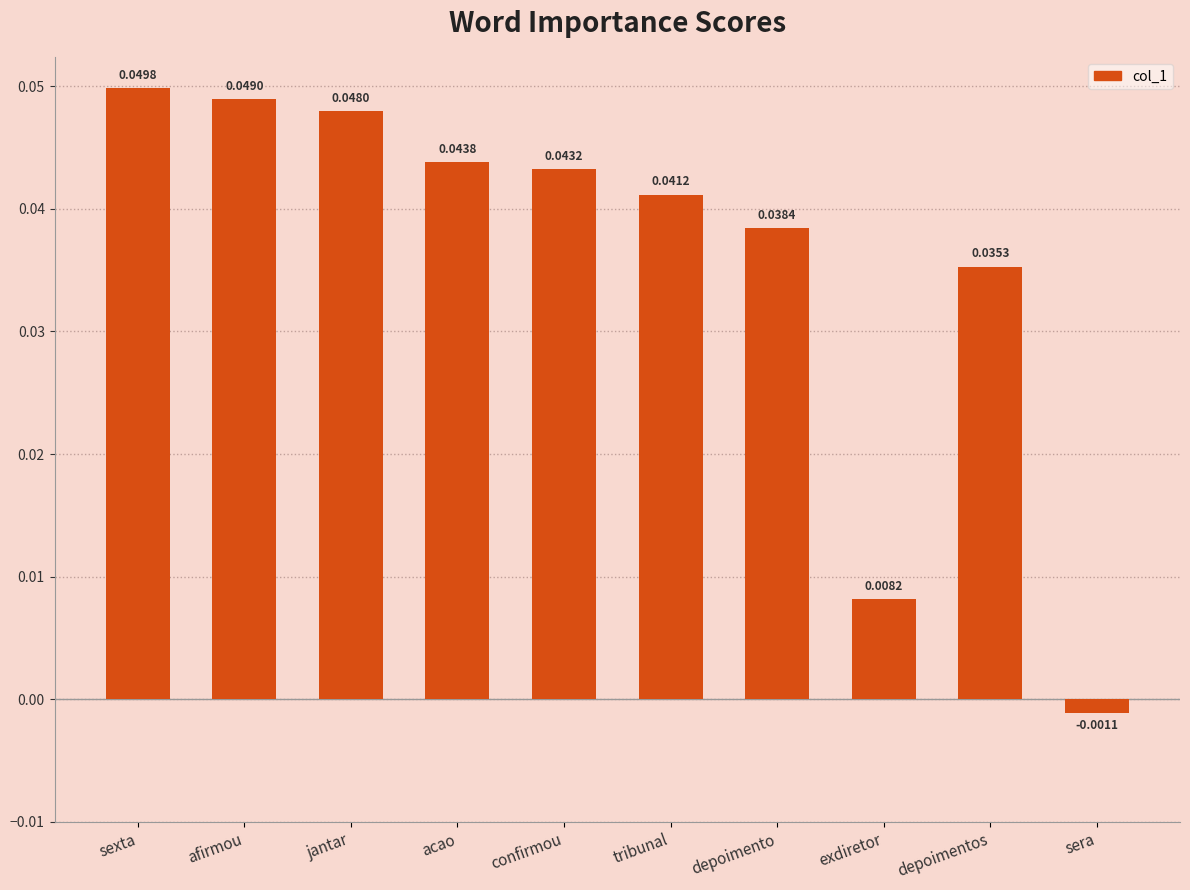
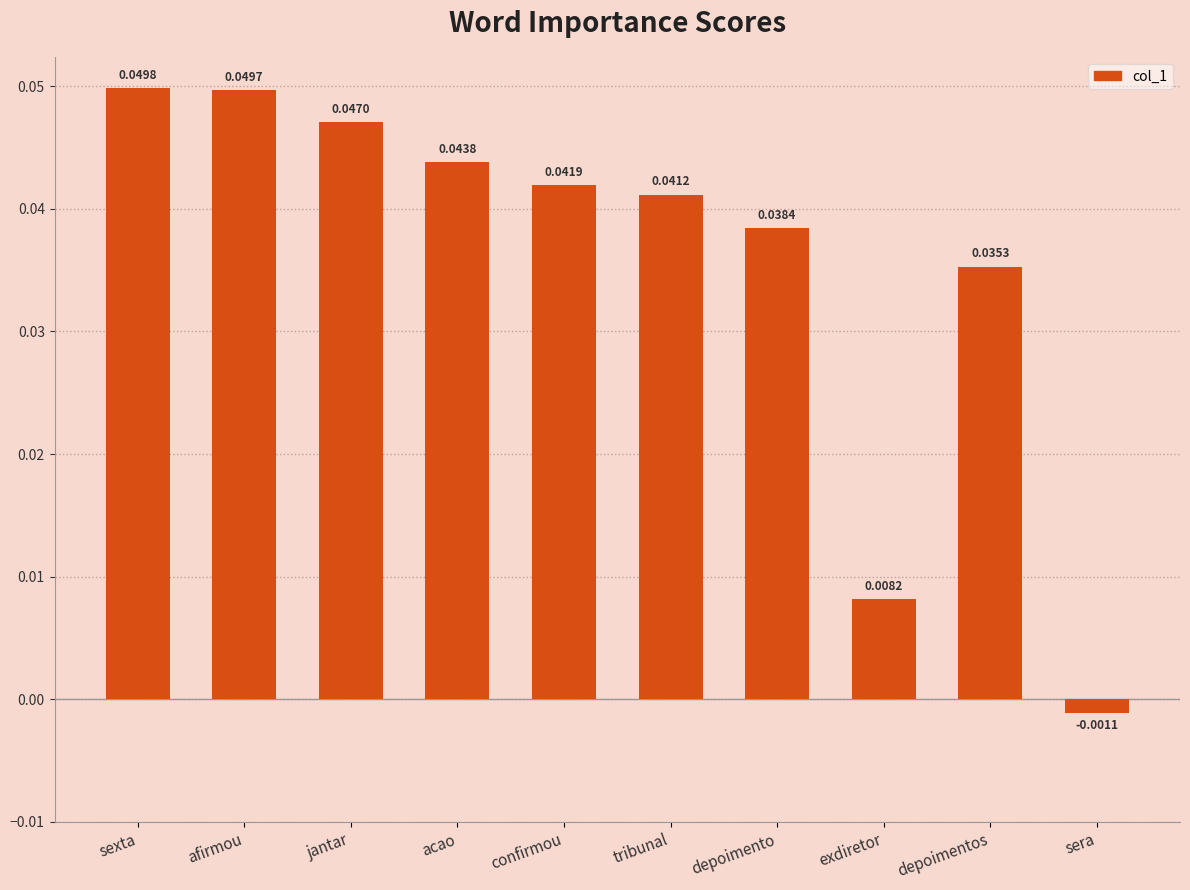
  {
    "sexta": 0.0498,
-   "afirmou": 0.0490,
-   "jantar": 0.0480,
+   "afirmou": 0.0497,
+   "jantar": 0.0470,
    "acao": 0.0438,
-   "confirmou": 0.0432,
+   "confirmou": 0.0419,
    "tribunal": 0.0412,
    "depoimento": 0.0384,
    "exdiretor": 0.0082,
    "depoimentos": 0.0353,
    "sera": -0.0011
  }
